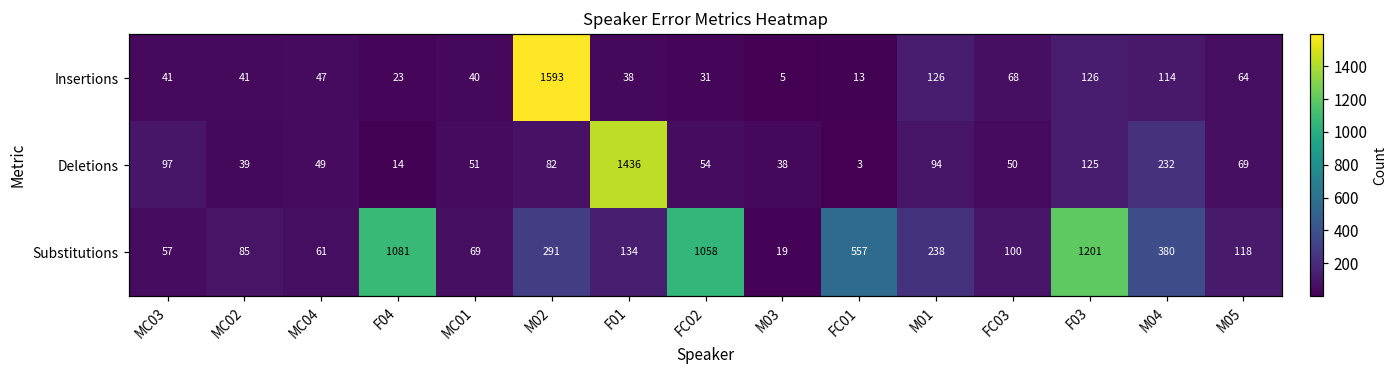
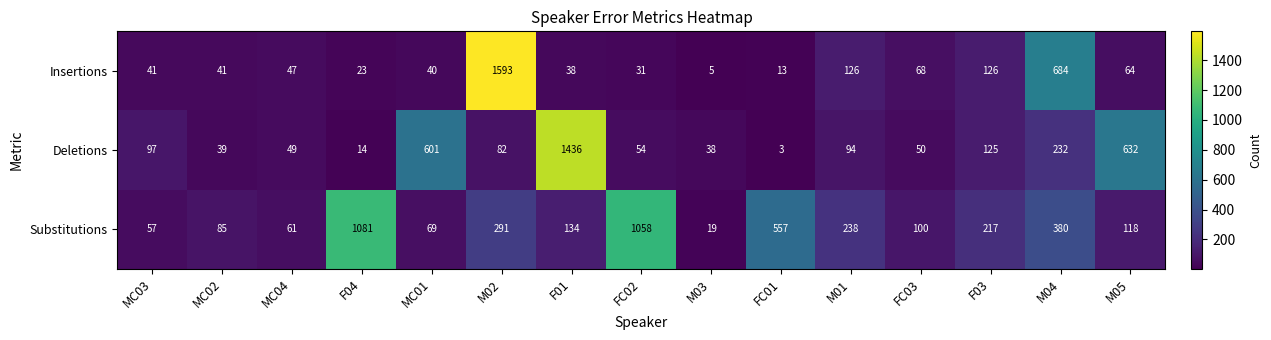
  {
    "Insertions": {
      "MC03": 41,
      "MC02": 41,
      "MC04": 47,
      "F04": 23,
      "MC01": 40,
      "M02": 1593,
      "F01": 38,
      "FC02": 31,
      "M03": 5,
      "FC01": 13,
      "M01": 126,
      "FC03": 68,
      "F03": 126,
-     "M04": 114,
+     "M04": 684,
      "M05": 64
    },
    "Deletions": {
      "MC03": 97,
      "MC02": 39,
      "MC04": 49,
      "F04": 14,
-     "MC01": 51,
+     "MC01": 601,
      "M02": 82,
      "F01": 1436,
      "FC02": 54,
      "M03": 38,
      "FC01": 3,
      "M01": 94,
      "FC03": 50,
      "F03": 125,
      "M04": 232,
-     "M05": 69
+     "M05": 632
    },
    "Substitutions": {
      "MC03": 57,
      "MC02": 85,
      "MC04": 61,
      "F04": 1081,
      "MC01": 69,
      "M02": 291,
      "F01": 134,
      "FC02": 1058,
      "M03": 19,
      "FC01": 557,
      "M01": 238,
      "FC03": 100,
-     "F03": 1201,
+     "F03": 217,
      "M04": 380,
      "M05": 118
    }
  }
